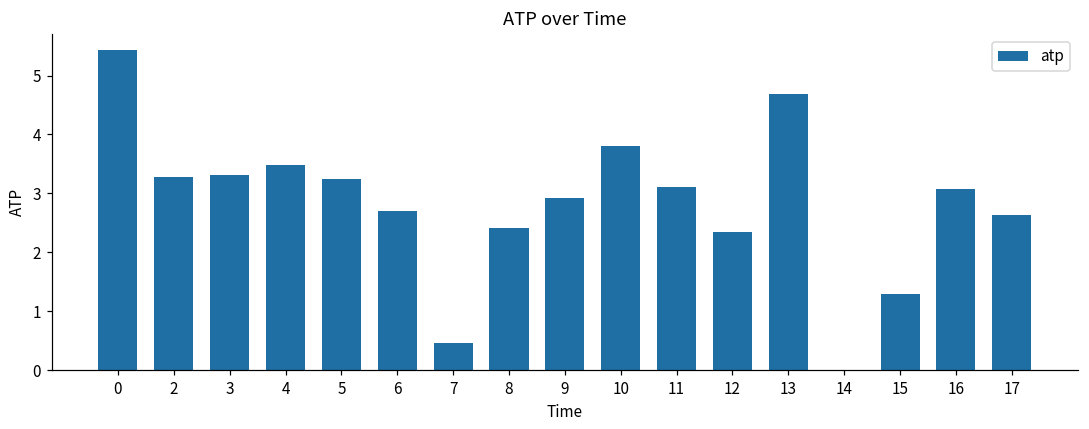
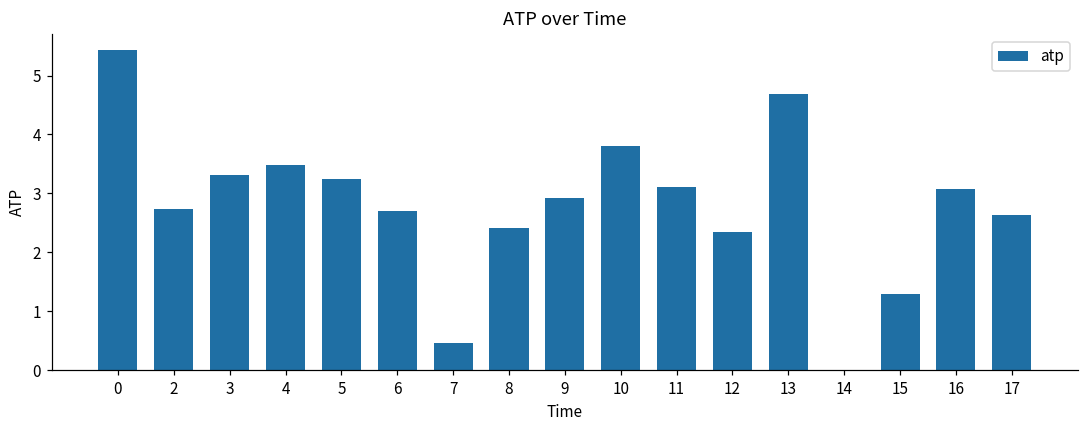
  {
    "0": 5.4,
-   "2": 3.3,
+   "2": 2.7,
    "3": 3.3,
    "4": 3.5,
    "5": 3.2,
    "6": 2.7,
    "7": 0.5,
    "8": 2.4,
    "9": 2.9,
    "10": 3.8,
    "11": 3.1,
    "12": 2.3,
    "13": 4.7,
    "14": 0.0,
    "15": 1.3,
    "16": 3.1,
    "17": 2.6
  }
